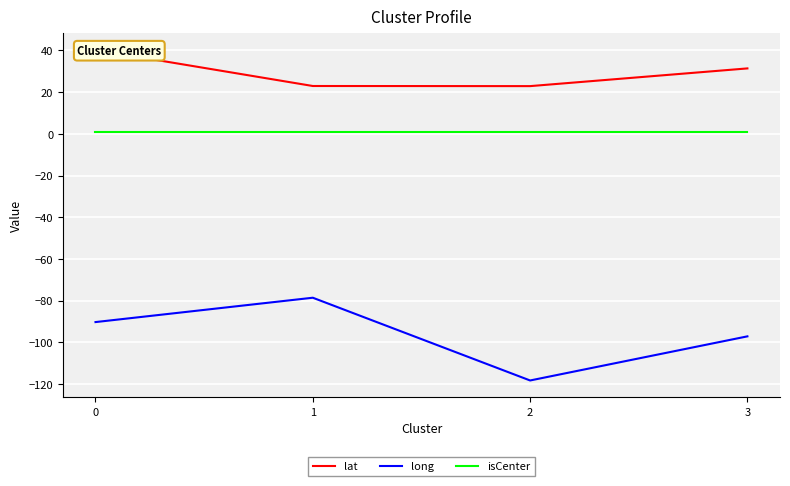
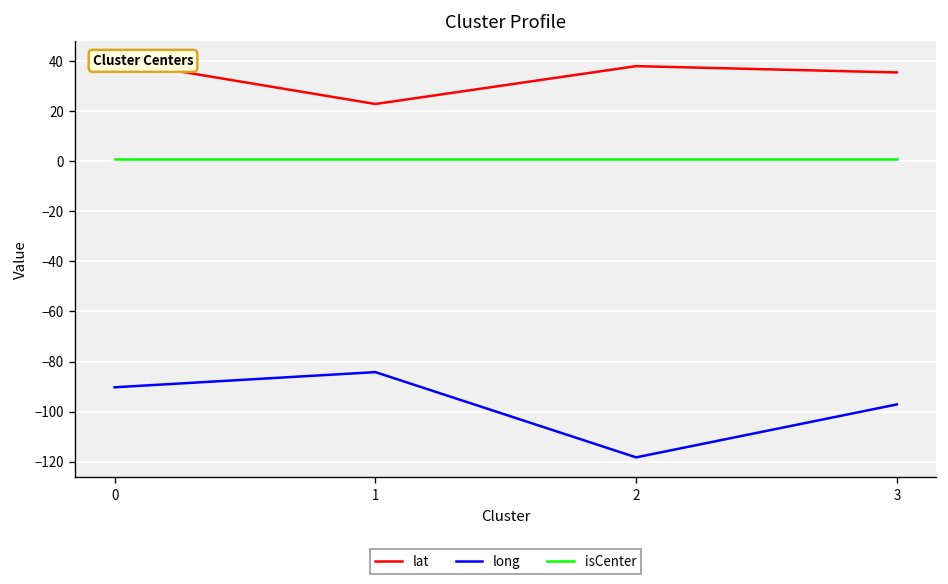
  {
    "lat": {
      "1": 23,
-     "2": 23,
-     "3": 31
+     "2": 38,
+     "3": 36
    },
    "long": {
      "0": -90,
-     "1": -79,
+     "1": -84,
      "2": -118,
      "3": -97
    },
    "isCenter": {
      "0": 1,
      "1": 1,
      "2": 1,
      "3": 1
    }
  }
